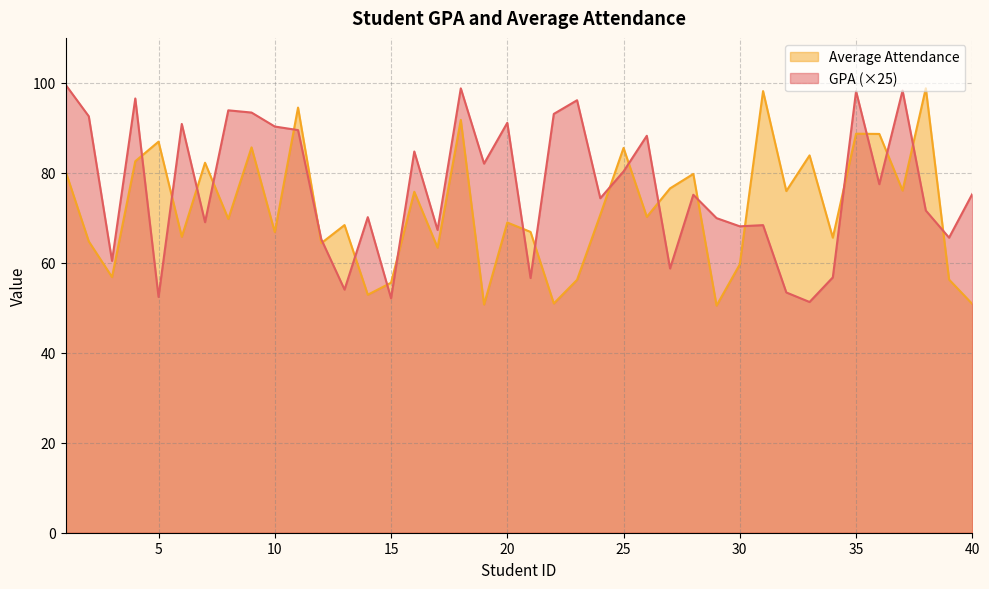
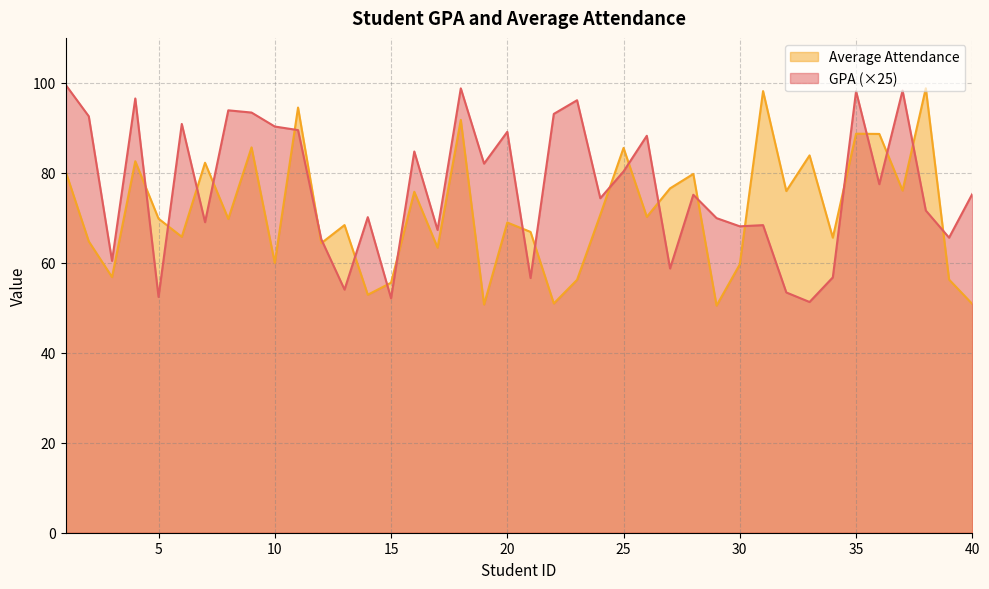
  {
    "Average Attendance": {
-     "5": 87,
-     "10": 67,
+     "5": 70,
+     "10": 60,
      "15": 56,
      "20": 69,
      "25": 86,
      "30": 60,
      "35": 89,
      "40": 51
    },
    "GPA (×25)": {
      "5": 52,
      "10": 90,
      "15": 52,
-     "20": 91,
+     "20": 89,
      "25": 80,
      "30": 68,
      "40": 75
    }
  }
